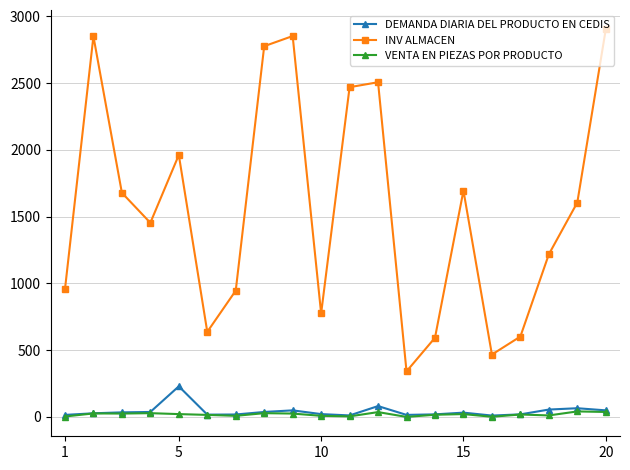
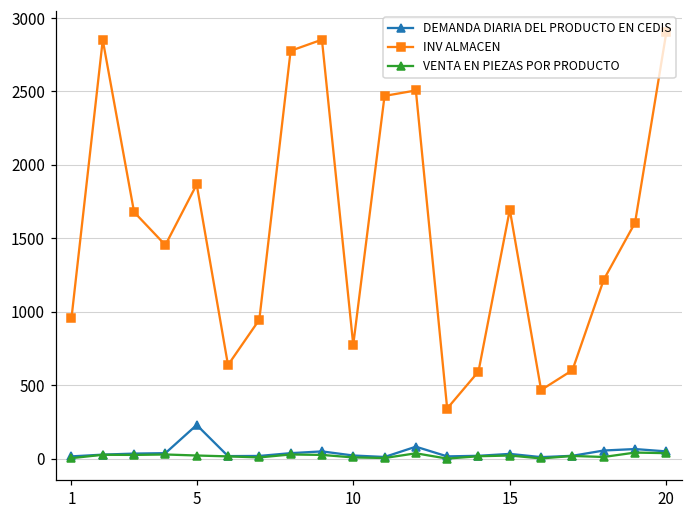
  {
    "DEMANDA DIARIA DEL PRODUCTO EN CEDIS": {
      "5": 230
    },
    "INV ALMACEN": {
      "1": 960,
-     "5": 1960,
+     "5": 1870,
      "10": 780,
      "15": 1700
    },
    "VENTA EN PIEZAS POR PRODUCTO": {
      "5": 20
    }
  }
